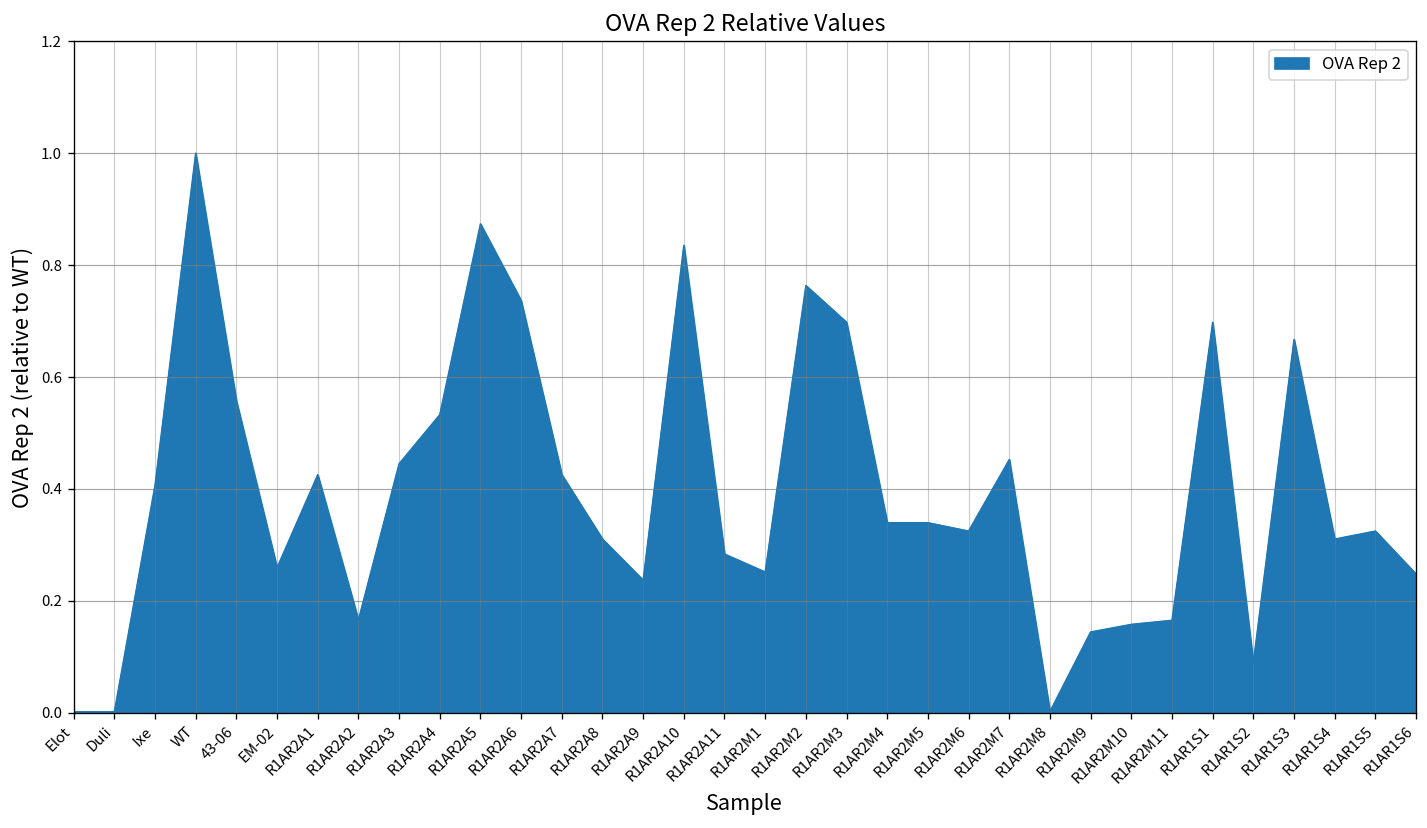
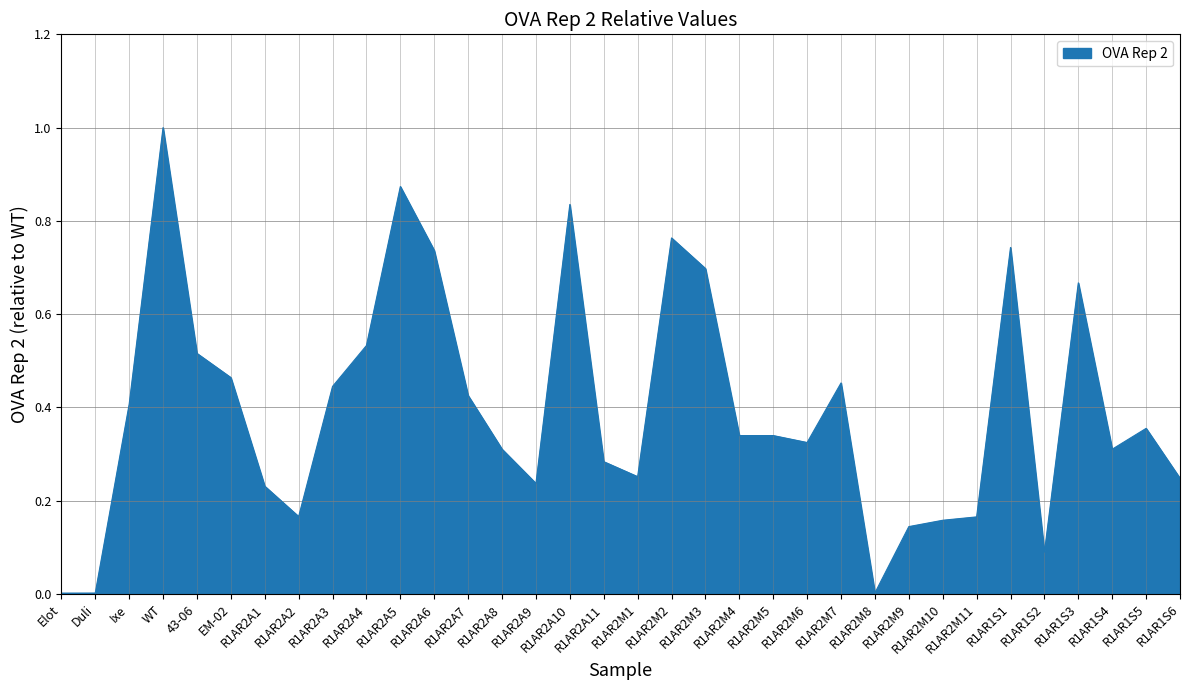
  {
    "Elot": 0.00,
    "Duli": 0.00,
    "Ixe": 0.41,
    "WT": 1.00,
-   "43-06": 0.56,
-   "EM-02": 0.26,
-   "R1AR2A1": 0.43,
+   "43-06": 0.52,
+   "EM-02": 0.46,
+   "R1AR2A1": 0.23,
    "R1AR2A2": 0.17,
    "R1AR2A3": 0.45,
    "R1AR2A4": 0.53,
    "R1AR2A5": 0.87,
    "R1AR2A6": 0.74,
    "R1AR2A7": 0.43,
    "R1AR2A8": 0.31,
    "R1AR2A9": 0.24,
    "R1AR2A10": 0.84,
    "R1AR2A11": 0.28,
    "R1AR2M1": 0.25,
    "R1AR2M2": 0.76,
    "R1AR2M3": 0.70,
    "R1AR2M4": 0.34,
    "R1AR2M5": 0.34,
    "R1AR2M6": 0.32,
    "R1AR2M7": 0.45,
    "R1AR2M8": 0.00,
    "R1AR2M9": 0.14,
    "R1AR2M10": 0.16,
    "R1AR2M11": 0.17,
-   "R1AR1S1": 0.70,
+   "R1AR1S1": 0.74,
    "R1AR1S2": 0.09,
    "R1AR1S3": 0.67,
    "R1AR1S4": 0.31,
-   "R1AR1S5": 0.32,
+   "R1AR1S5": 0.36,
    "R1AR1S6": 0.25
  }
